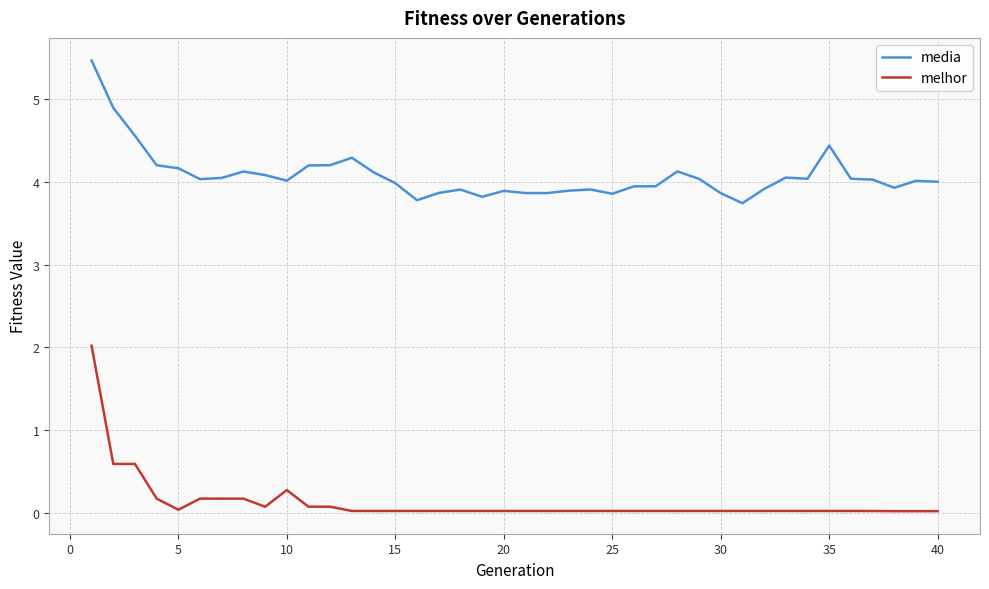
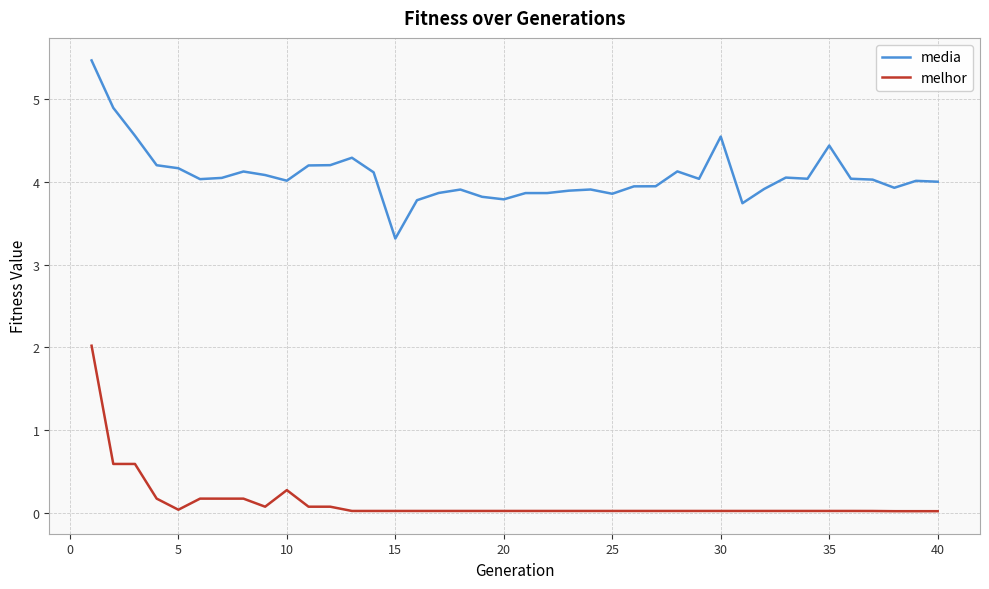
  {
    "media": {
      "5": 4.2,
      "10": 4.0,
-     "15": 4.0,
-     "20": 3.9,
+     "15": 3.3,
+     "20": 3.8,
      "25": 3.9,
-     "30": 3.9,
+     "30": 4.5,
      "35": 4.4,
      "40": 4.0
    },
    "melhor": {
      "5": 0.0,
      "10": 0.3,
      "15": 0.0,
      "20": 0.0,
      "25": 0.0,
      "30": 0.0,
      "35": 0.0,
      "40": 0.0
    }
  }
